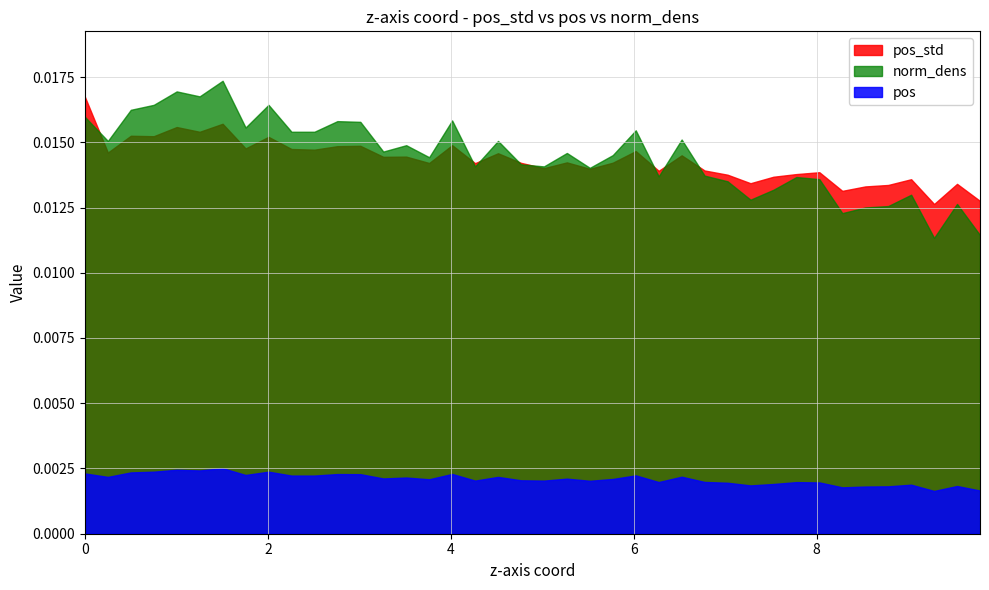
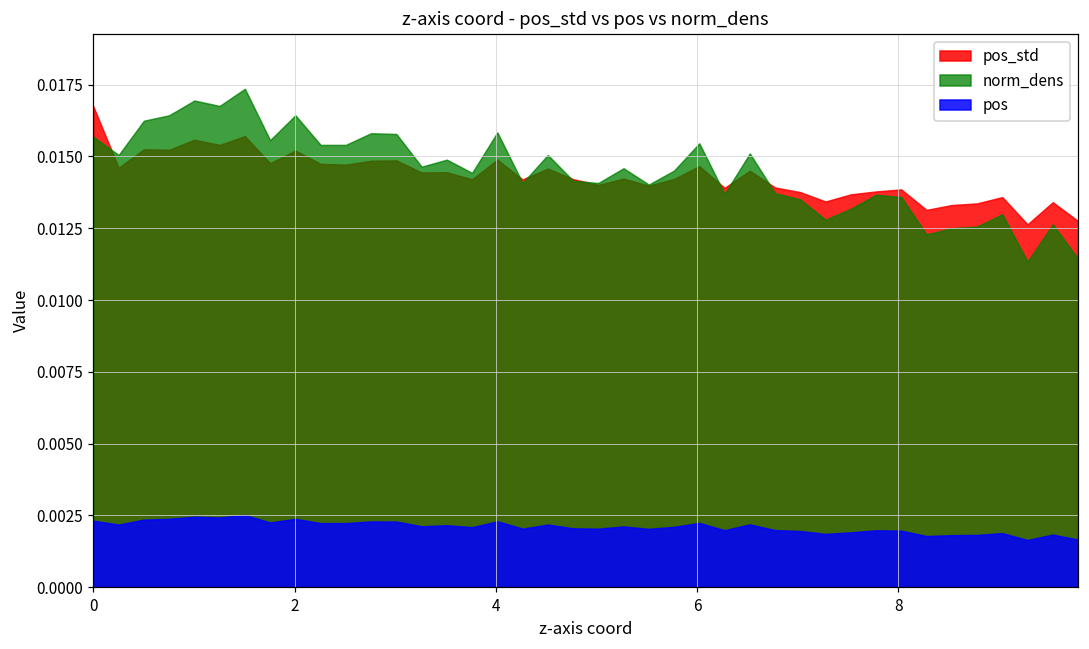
  {
    "pos_std": {
      "0": 0.0167
    },
    "norm_dens": {
-     "0": 0.0160
+     "0": 0.0157
    },
    "pos": {
      "0": 0.0023
    }
  }
